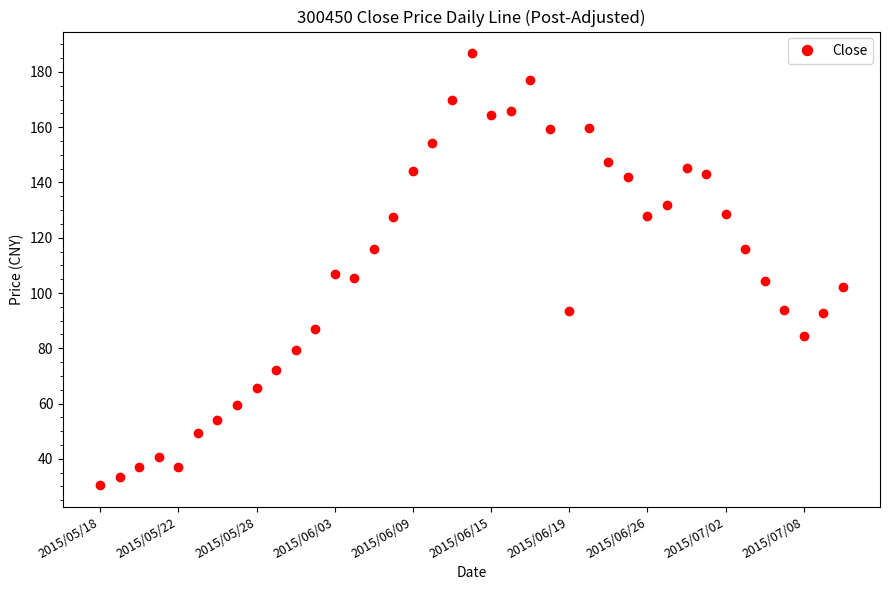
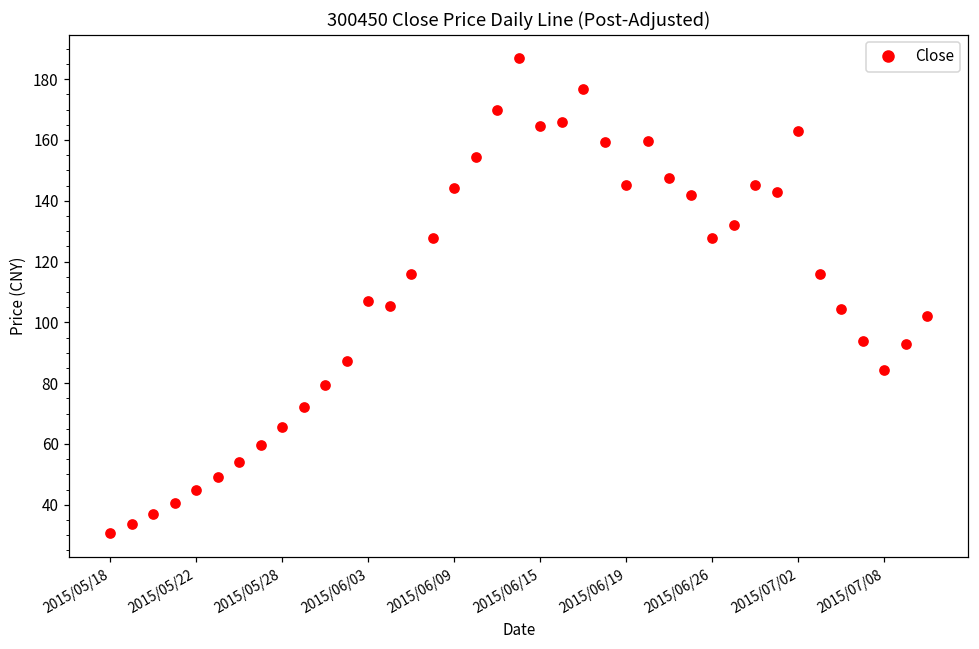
  {
    "2015/05/18": 31,
-   "2015/05/22": 37,
+   "2015/05/22": 45,
    "2015/05/28": 65,
    "2015/06/03": 107,
    "2015/06/09": 144,
    "2015/06/15": 165,
-   "2015/06/19": 93,
+   "2015/06/19": 145,
    "2015/06/26": 128,
-   "2015/07/02": 129,
+   "2015/07/02": 163,
    "2015/07/08": 84
  }
